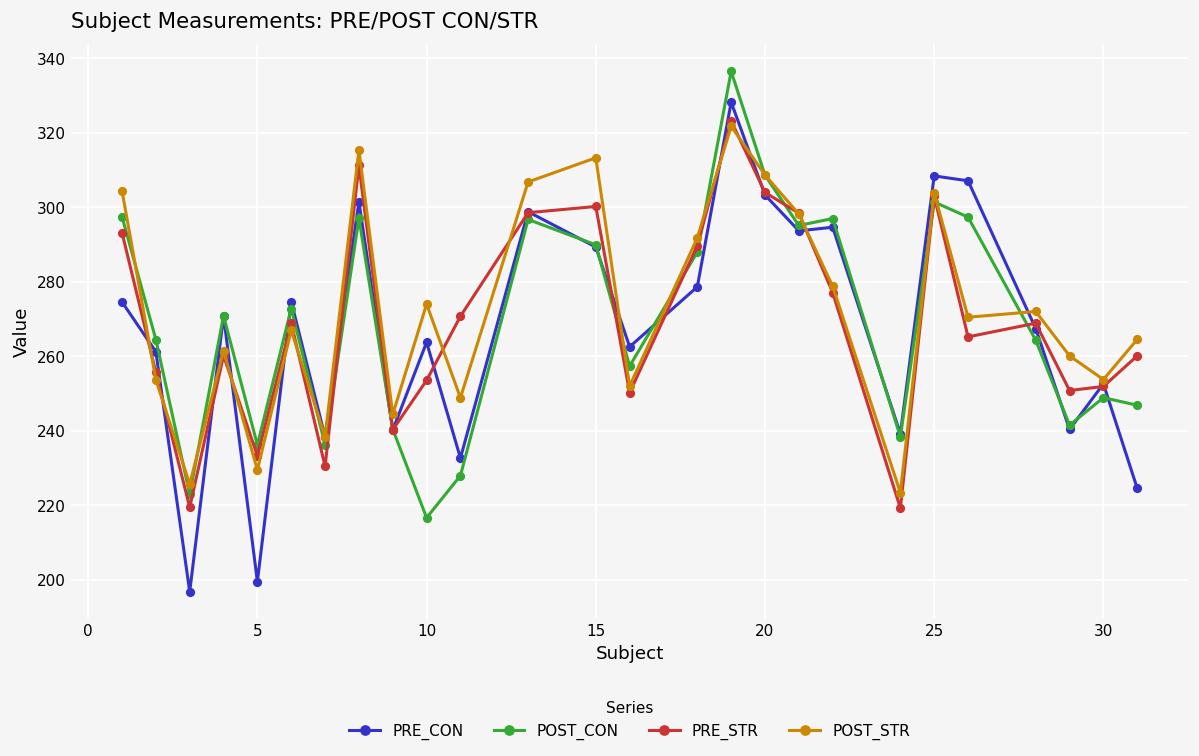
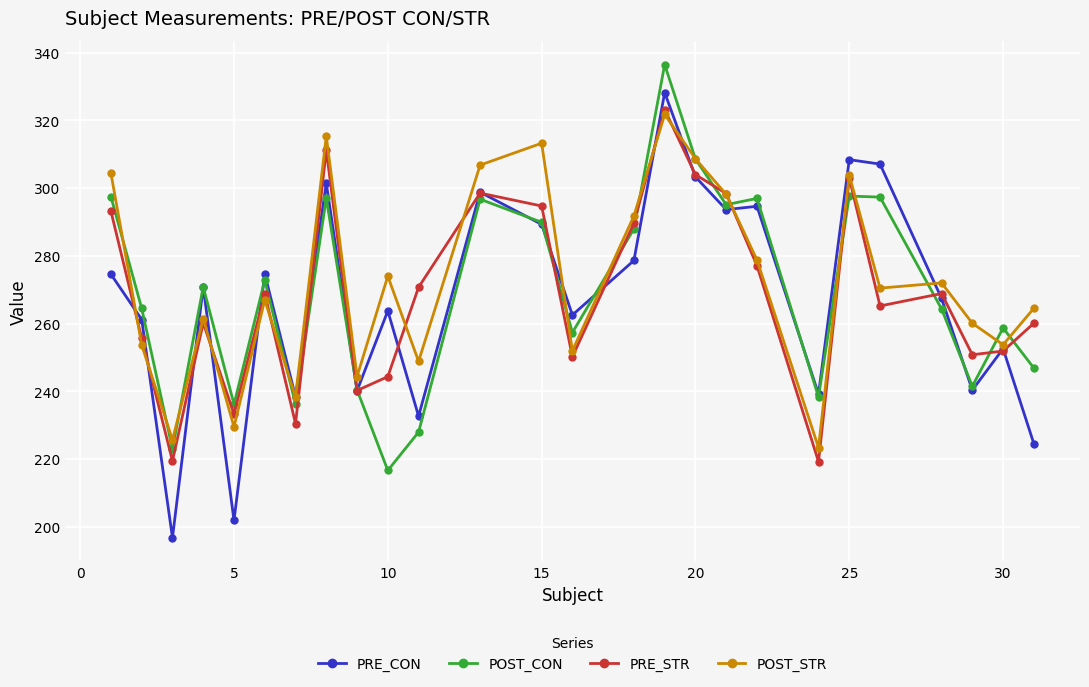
  {
    "PRE_CON": {
-     "5": 199,
+     "5": 202,
      "10": 264,
      "25": 308
    },
    "POST_CON": {
      "5": 236,
      "10": 217,
-     "25": 301,
-     "30": 249
+     "25": 298,
+     "30": 259
    },
    "PRE_STR": {
      "5": 233,
-     "10": 254,
-     "15": 300,
+     "10": 244,
+     "15": 295,
      "25": 303
    },
    "POST_STR": {
      "5": 229,
      "10": 274,
      "15": 313,
      "25": 304,
      "30": 254
    }
  }
